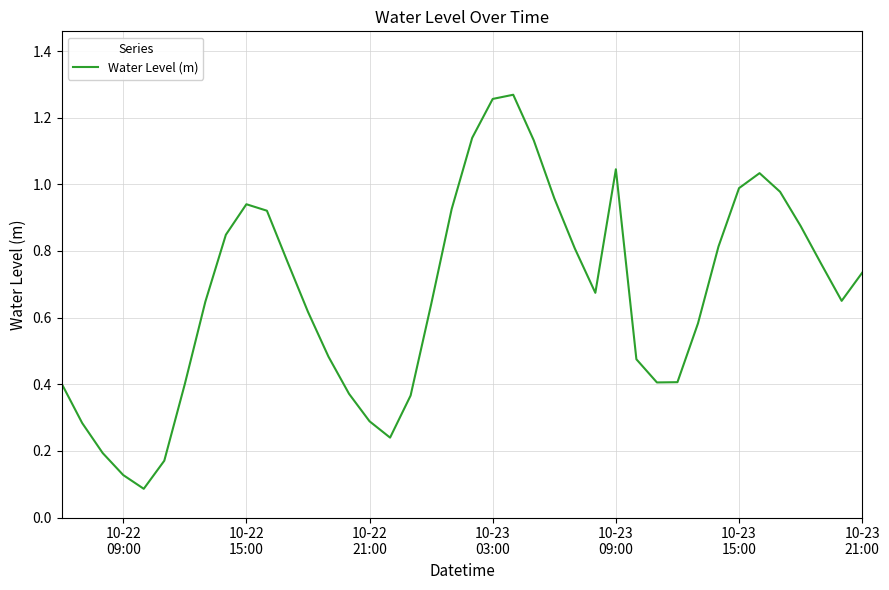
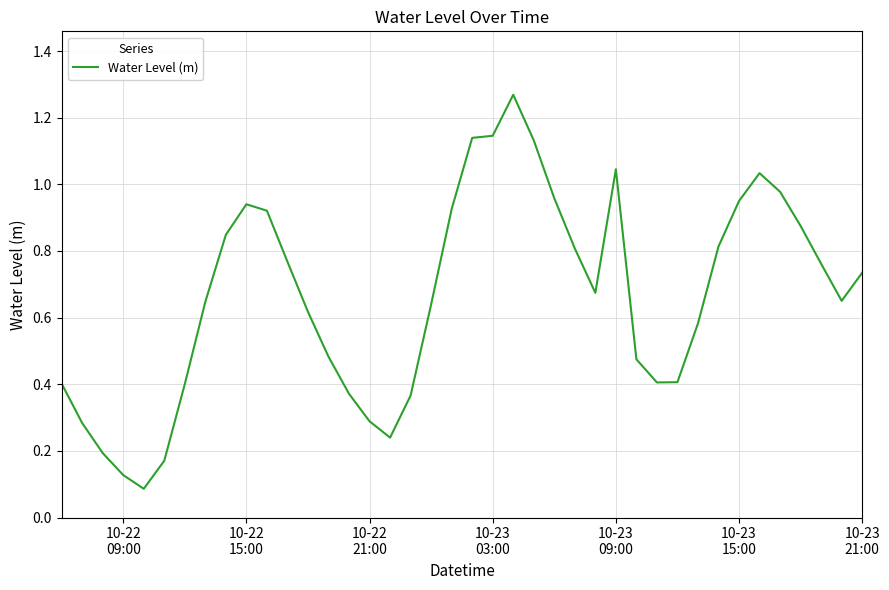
  {
    "10-22 09:00": 0.13,
    "10-22 15:00": 0.94,
    "10-22 21:00": 0.29,
-   "10-23 03:00": 1.26,
+   "10-23 03:00": 1.15,
    "10-23 09:00": 1.05,
-   "10-23 15:00": 0.99,
+   "10-23 15:00": 0.95,
    "10-23 21:00": 0.73
  }
